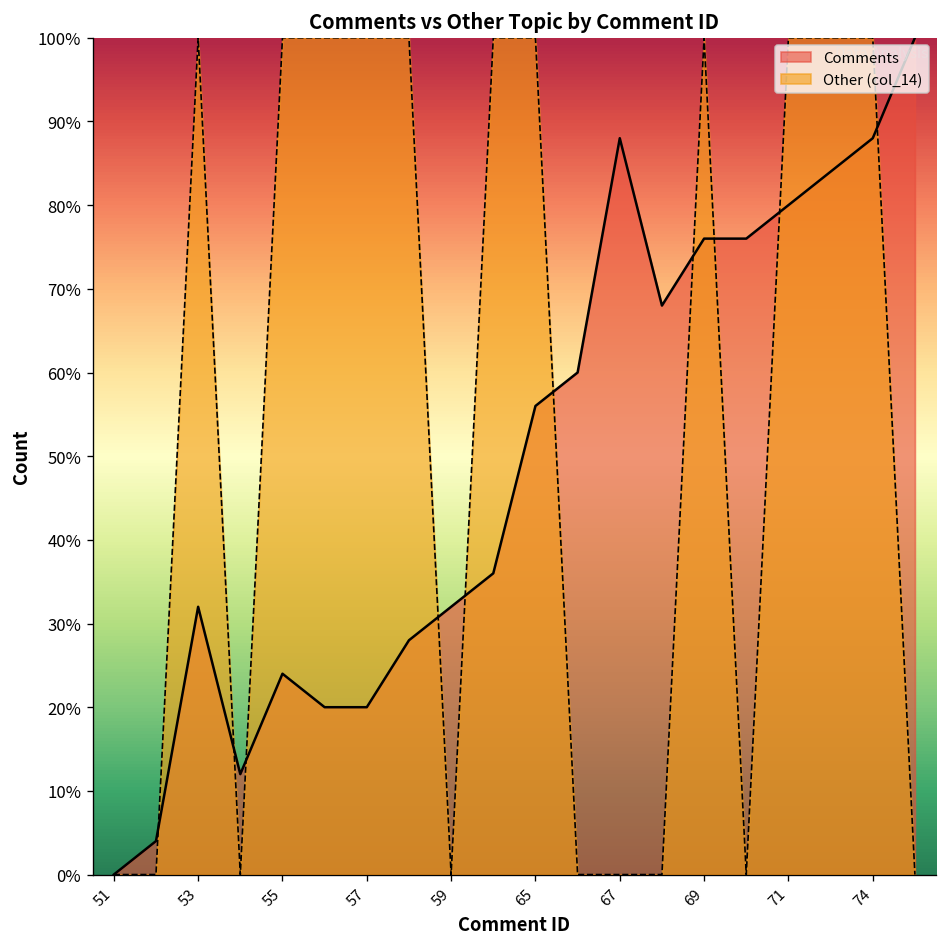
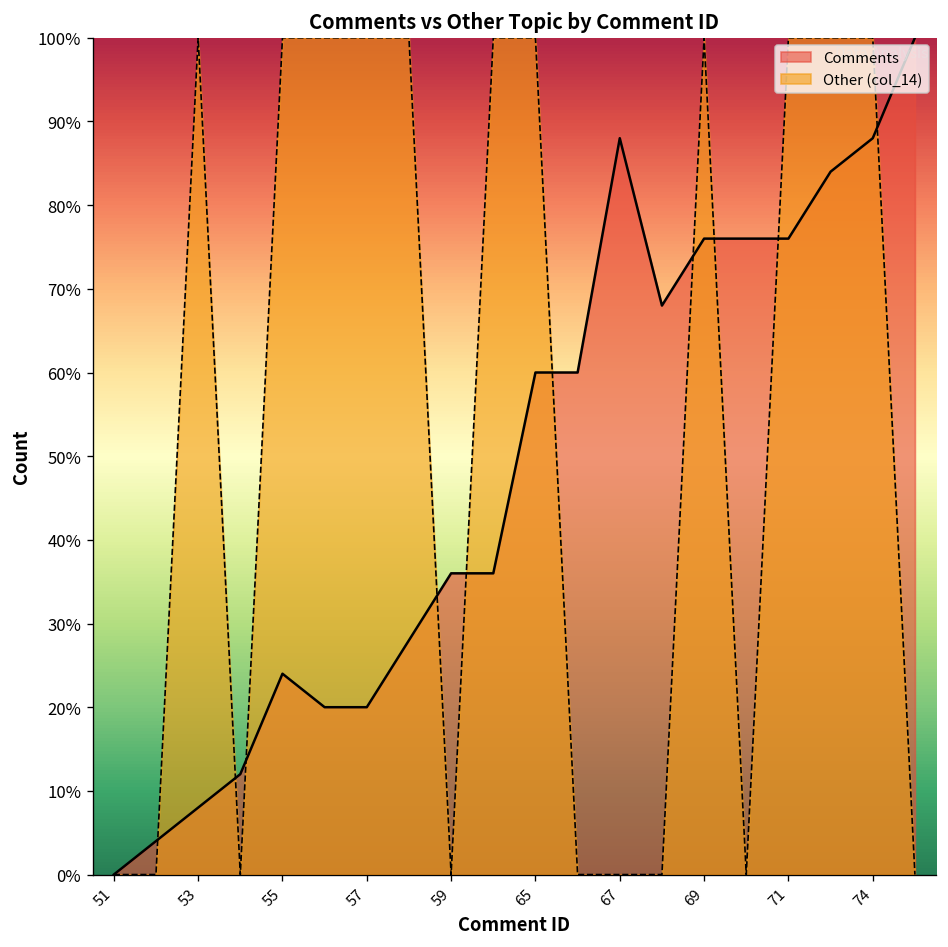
  {
    "Comments": {
-     "53": "32%",
+     "53": "8%",
      "55": "24%",
      "57": "20%",
-     "59": "32%",
-     "65": "56%",
+     "59": "36%",
+     "65": "60%",
      "67": "88%",
      "69": "76%",
-     "71": "80%",
+     "71": "76%",
      "74": "88%"
    },
    "Other (col_14)": {
      "53": "100%",
      "55": "100%",
      "57": "100%",
      "59": "0%",
      "65": "100%",
      "67": "0%",
      "69": "100%",
      "71": "100%",
      "74": "100%"
    }
  }
